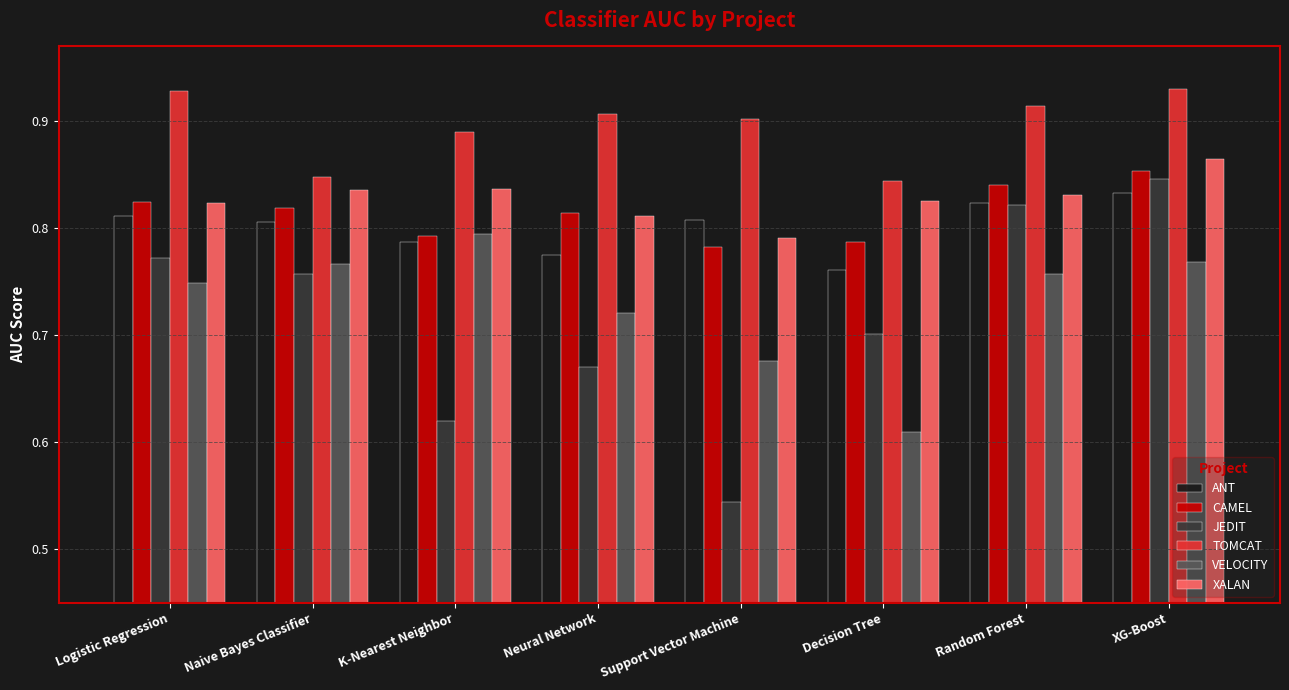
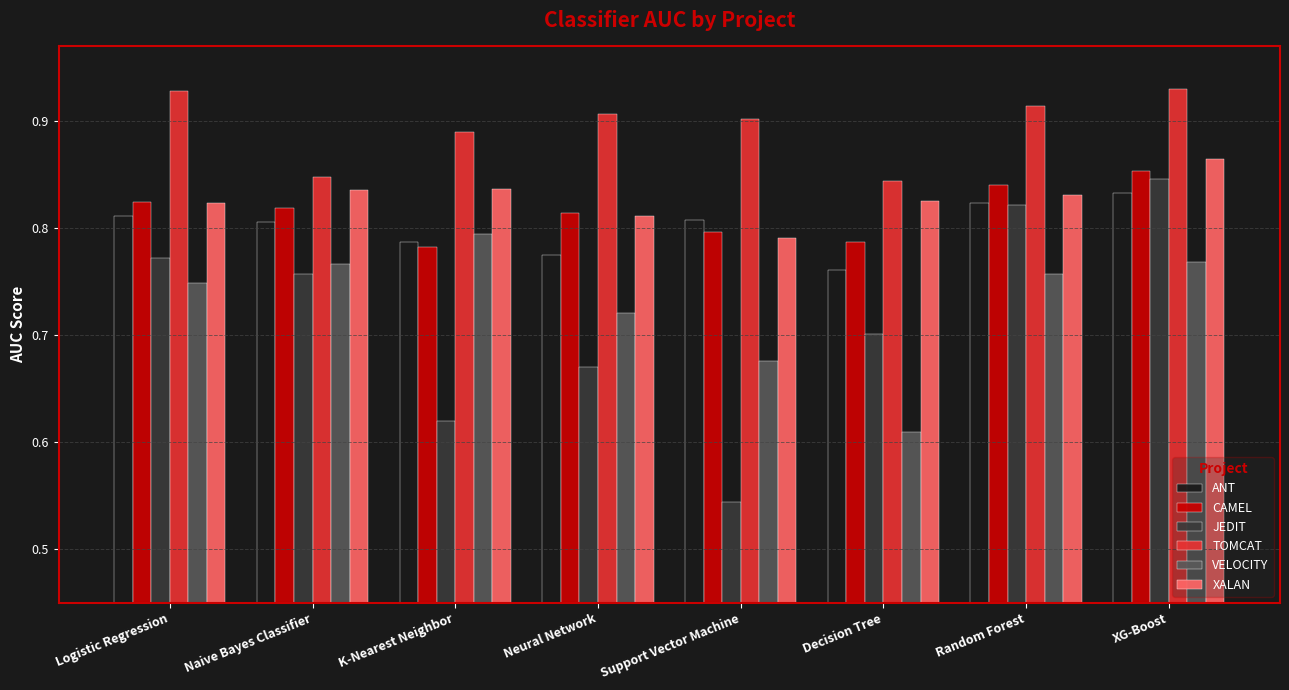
  {
    "CAMEL": {
      "Logistic Regression": 0.825,
      "Naive Bayes Classifier": 0.819,
-     "K-Nearest Neighbor": 0.793,
+     "K-Nearest Neighbor": 0.782,
      "Neural Network": 0.814,
-     "Support Vector Machine": 0.783,
+     "Support Vector Machine": 0.797,
      "Decision Tree": 0.788,
      "Random Forest": 0.840,
      "XG-Boost": 0.853
    },
    "TOMCAT": {
      "Logistic Regression": 0.928,
      "Naive Bayes Classifier": 0.848,
      "K-Nearest Neighbor": 0.890,
      "Neural Network": 0.907,
      "Support Vector Machine": 0.902,
      "Decision Tree": 0.844,
      "Random Forest": 0.914,
      "XG-Boost": 0.930
    },
    "XALAN": {
      "Logistic Regression": 0.824,
      "Naive Bayes Classifier": 0.836,
      "K-Nearest Neighbor": 0.836,
      "Neural Network": 0.812,
      "Support Vector Machine": 0.791,
      "Decision Tree": 0.826,
      "Random Forest": 0.831,
      "XG-Boost": 0.865
    }
  }
